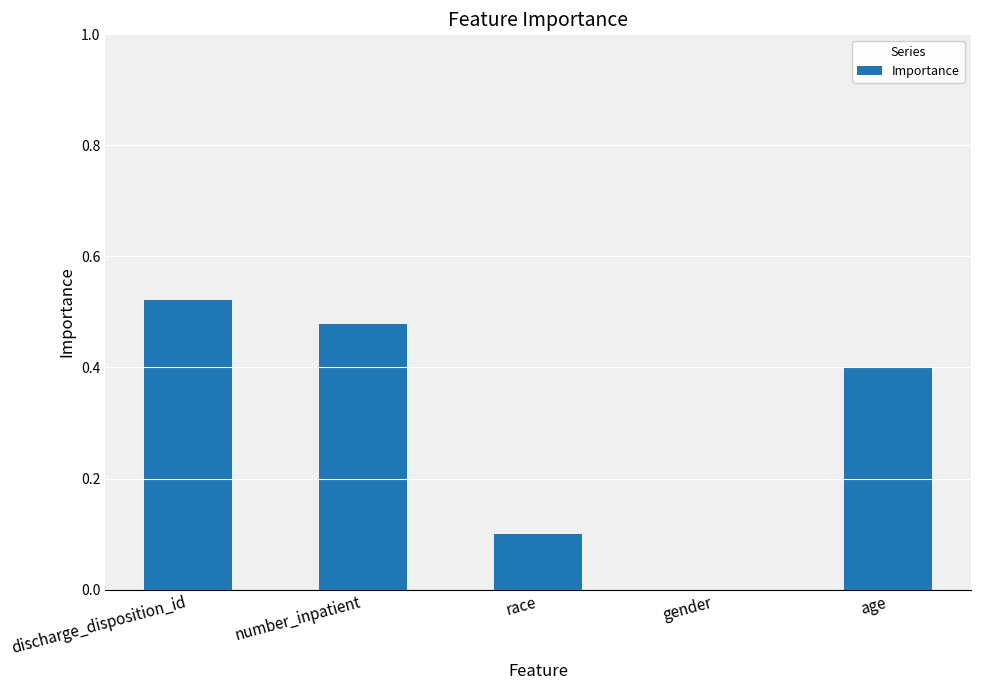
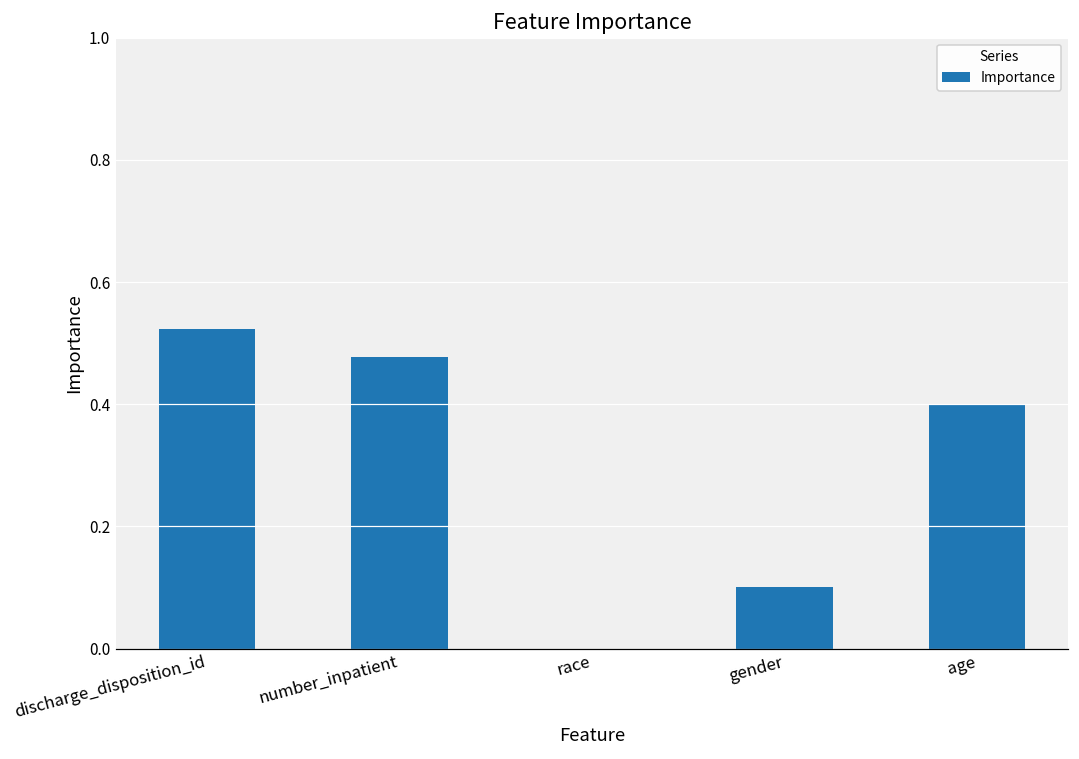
  {
    "discharge_disposition_id": 0.52,
    "number_inpatient": 0.48,
-   "race": 0.1,
-   "gender": 0.0,
+   "race": 0.0,
+   "gender": 0.1,
    "age": 0.4
  }
